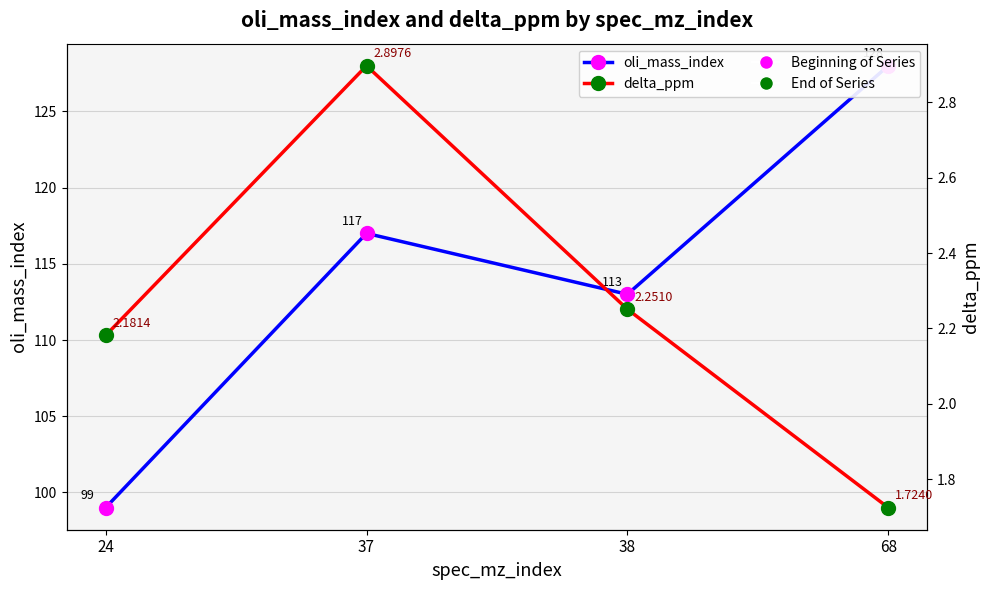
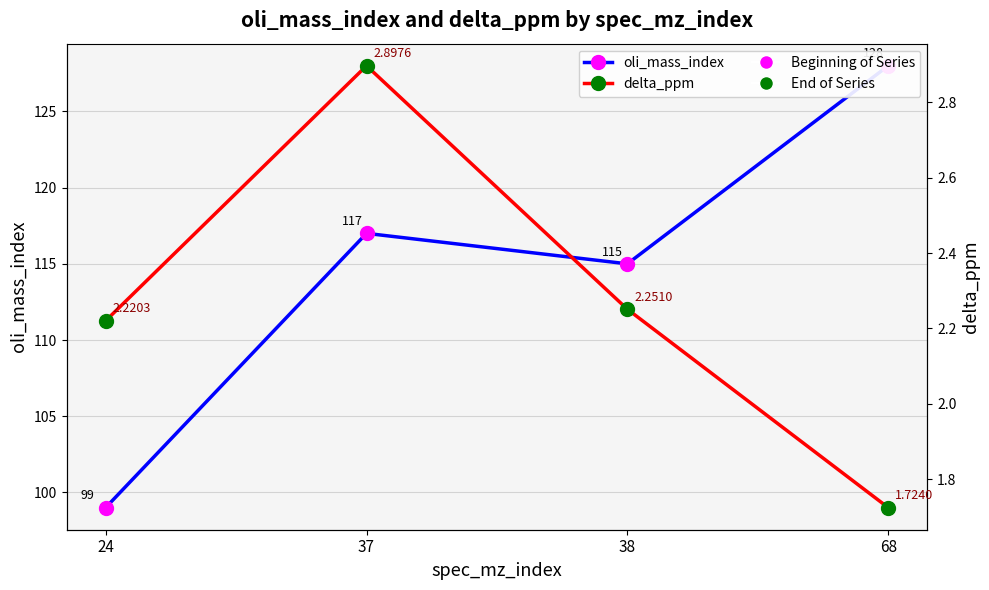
  {
    "oli_mass_index": {
      "24": 99,
      "37": 117,
-     "38": 113
+     "38": 115
    },
    "delta_ppm": {
-     "24": 2.1814,
+     "24": 2.2203,
      "37": 2.8976,
      "38": 2.2510,
      "68": 1.7240
    }
  }
